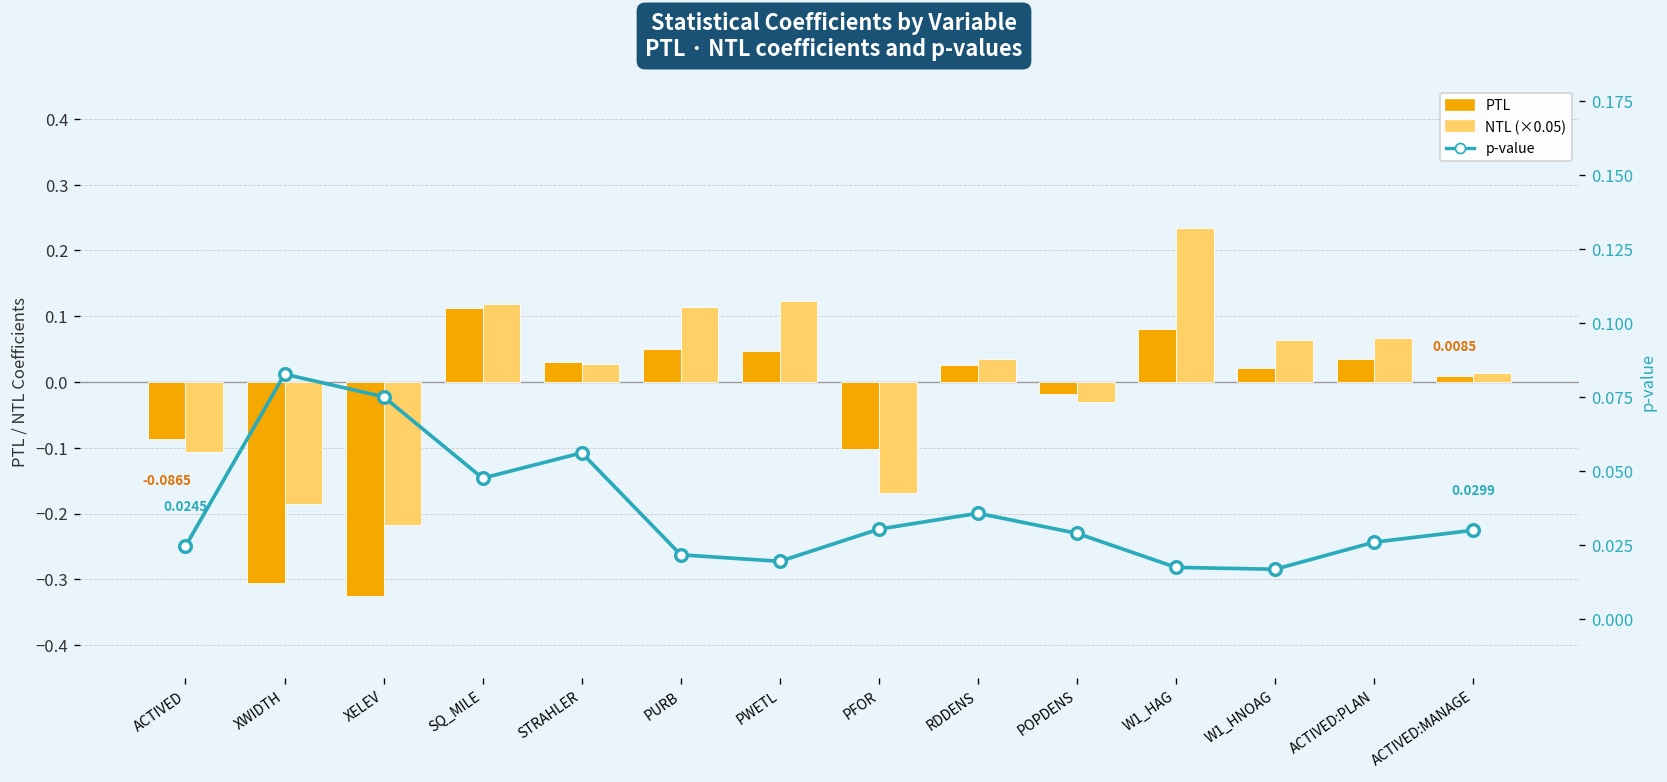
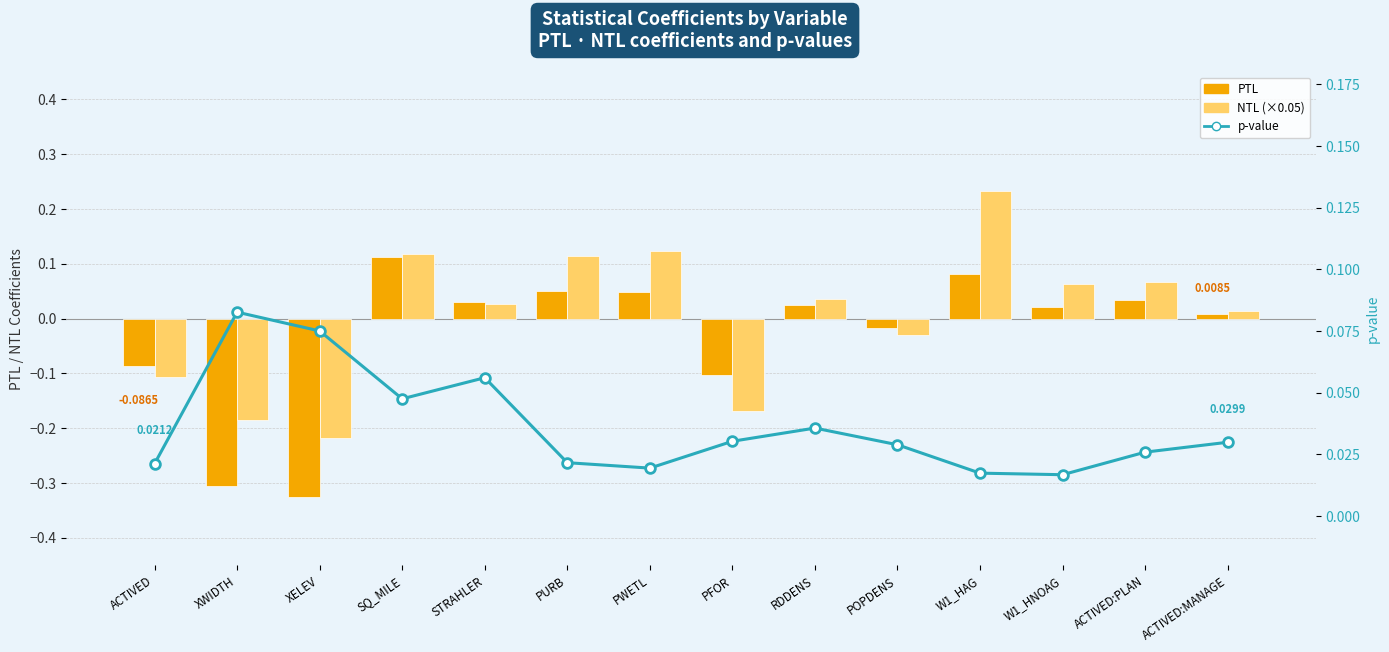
  {
    "PTL": {
      "ACTIVED:MANAGE": 0.0085
    },
    "p-value": {
-     "ACTIVED": 0.0245
+     "ACTIVED": 0.0212
    }
  }
